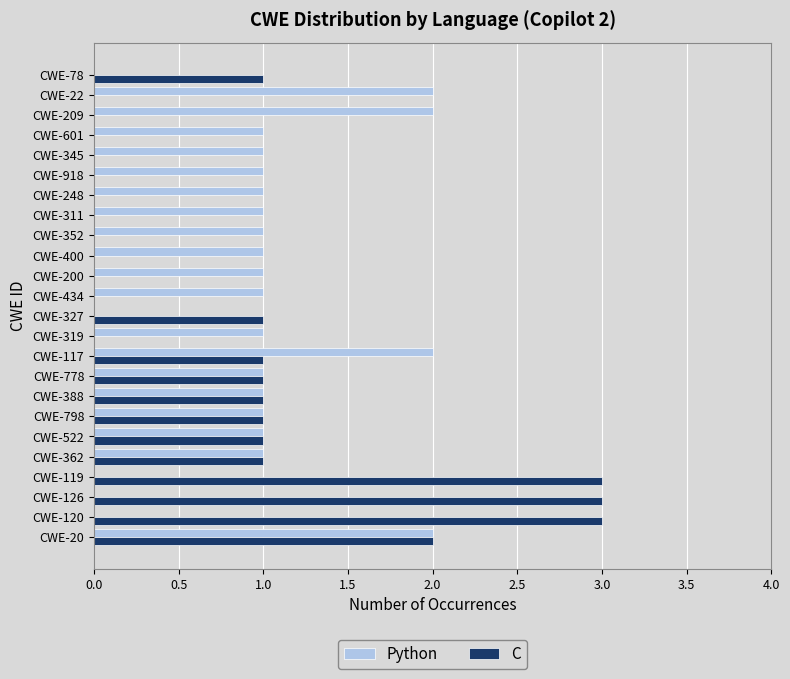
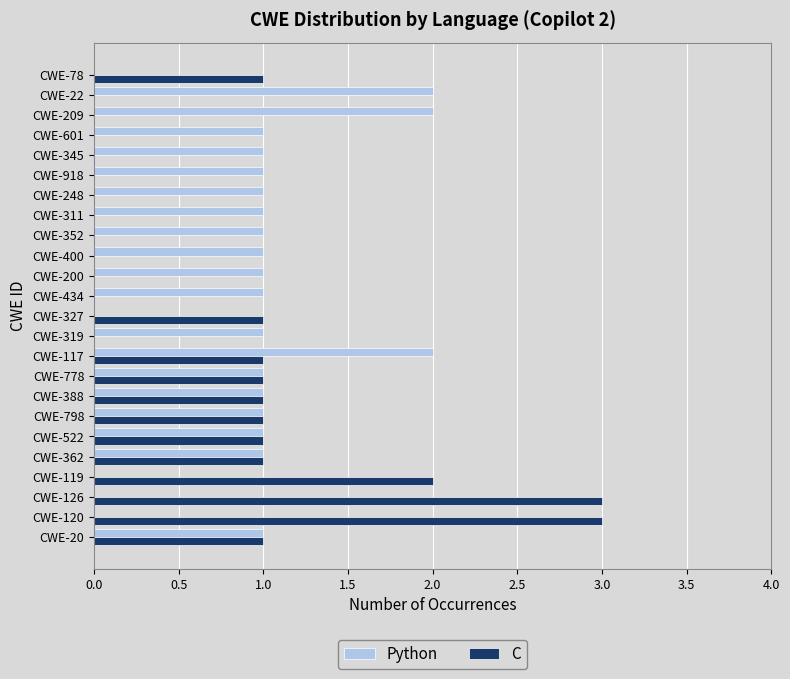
  {
    "Python": {
      "CWE-78": 0,
      "CWE-22": 2,
      "CWE-209": 2,
      "CWE-601": 1,
      "CWE-345": 1,
      "CWE-918": 1,
      "CWE-248": 1,
      "CWE-311": 1,
      "CWE-352": 1,
      "CWE-400": 1,
      "CWE-200": 1,
      "CWE-434": 1,
      "CWE-327": 0,
      "CWE-319": 1,
      "CWE-117": 2,
      "CWE-778": 1,
      "CWE-388": 1,
      "CWE-798": 1,
      "CWE-522": 1,
      "CWE-362": 1,
      "CWE-119": 0,
      "CWE-126": 0,
      "CWE-120": 0,
-     "CWE-20": 2
+     "CWE-20": 1
    },
    "C": {
      "CWE-78": 1,
      "CWE-22": 0,
      "CWE-209": 0,
      "CWE-601": 0,
      "CWE-345": 0,
      "CWE-918": 0,
      "CWE-248": 0,
      "CWE-311": 0,
      "CWE-352": 0,
      "CWE-400": 0,
      "CWE-200": 0,
      "CWE-434": 0,
      "CWE-327": 1,
      "CWE-319": 0,
      "CWE-117": 1,
      "CWE-778": 1,
      "CWE-388": 1,
      "CWE-798": 1,
      "CWE-522": 1,
      "CWE-362": 1,
-     "CWE-119": 3,
+     "CWE-119": 2,
      "CWE-126": 3,
      "CWE-120": 3,
-     "CWE-20": 2
+     "CWE-20": 1
    }
  }
